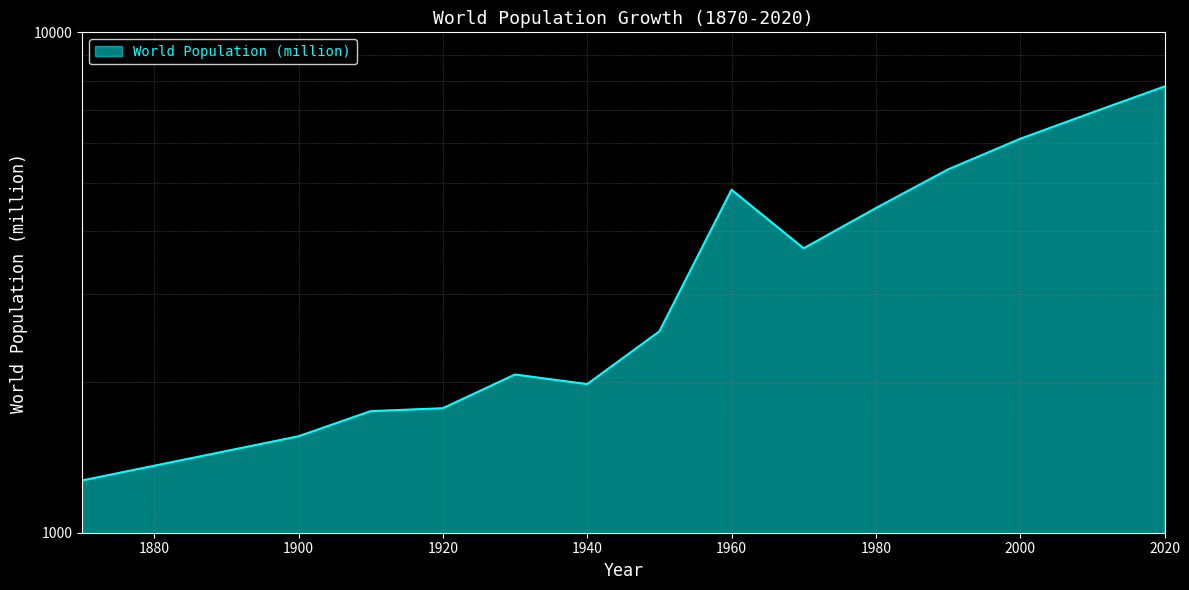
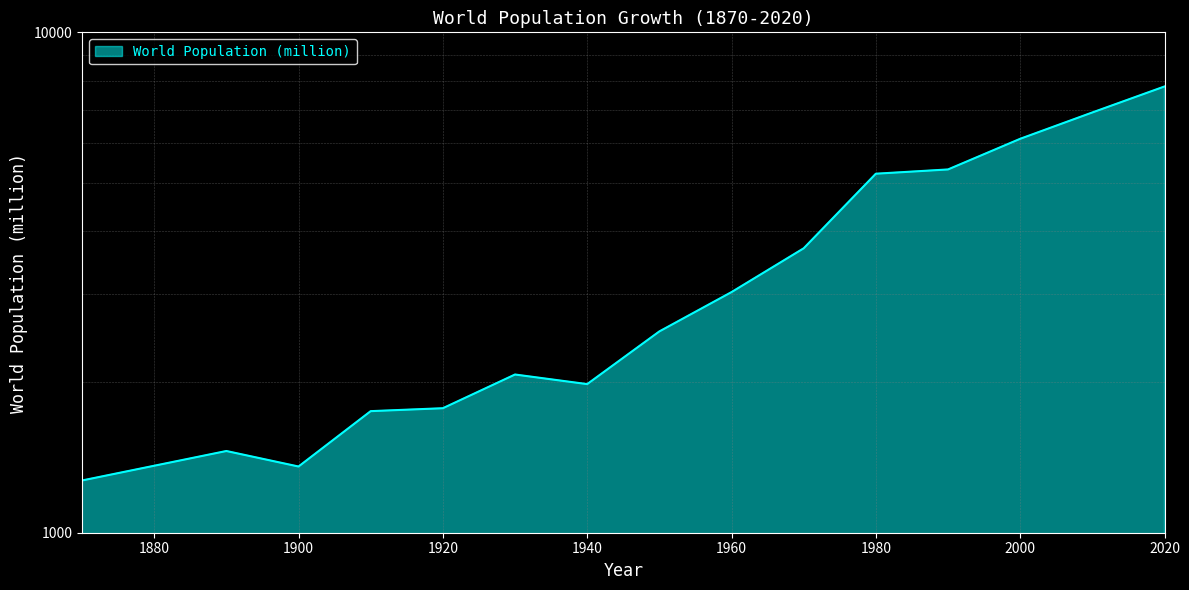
  {
    "1880": 1360,
-   "1900": 1560,
+   "1900": 1360,
    "1920": 1770,
    "1940": 1980,
-   "1960": 4800,
-   "1980": 4500,
+   "1960": 3000,
+   "1980": 5200,
    "2000": 6100,
    "2020": 7800
  }
